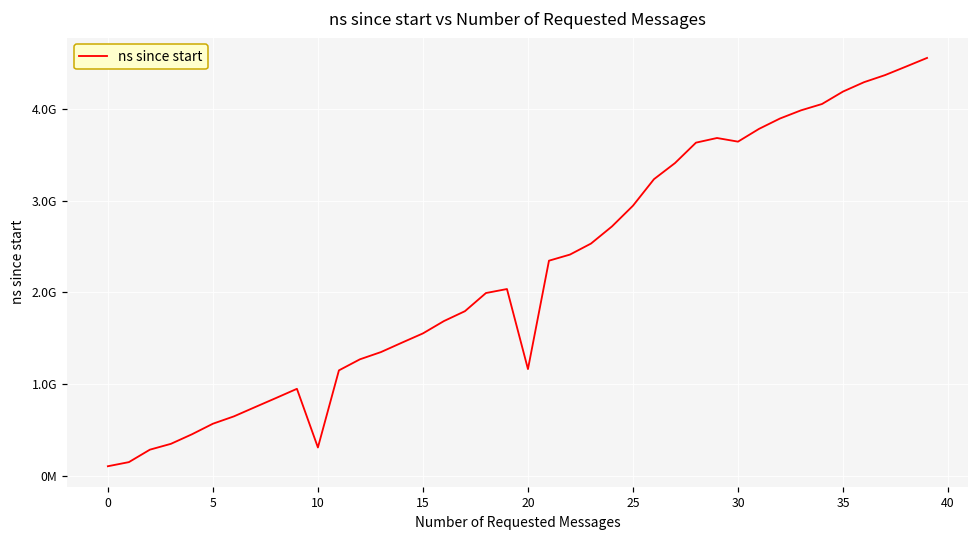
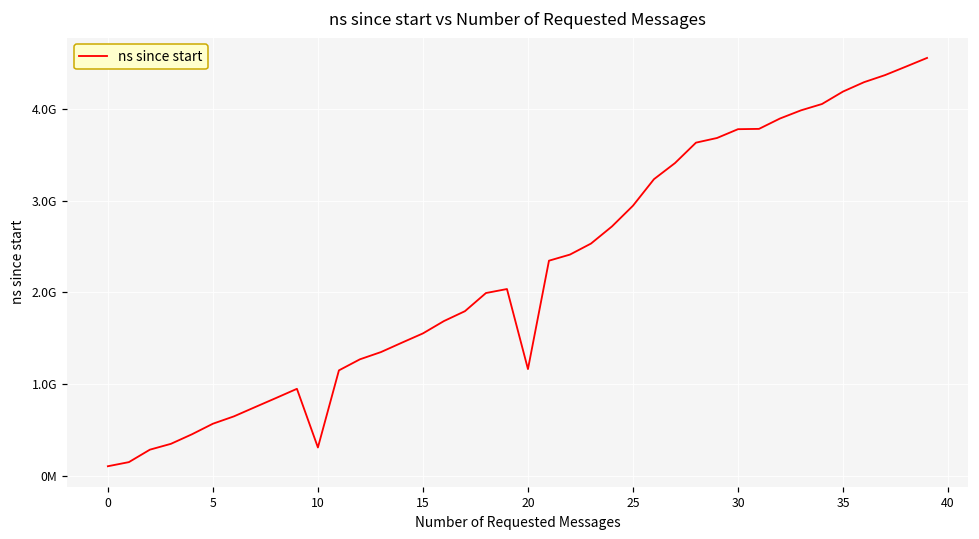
  {
    "0": 100000000,
    "5": 600000000,
    "10": 300000000,
    "15": 1600000000,
    "20": 1200000000,
    "25": 2900000000,
-   "30": 3600000000,
+   "30": 3800000000,
    "35": 4200000000
  }
